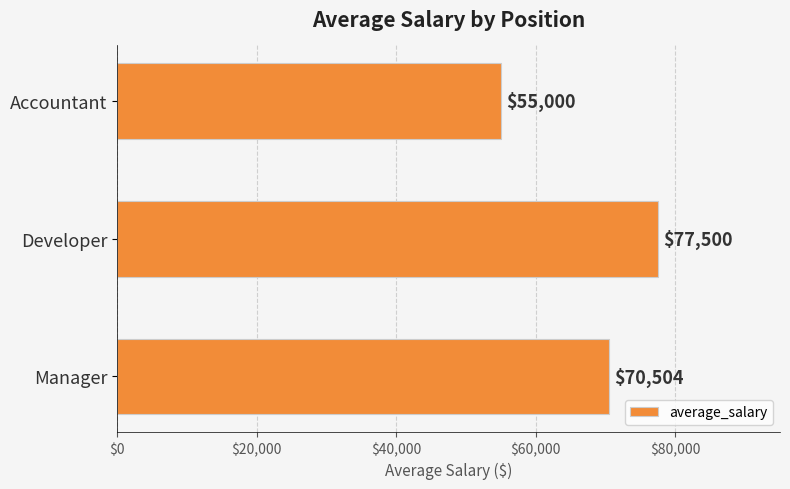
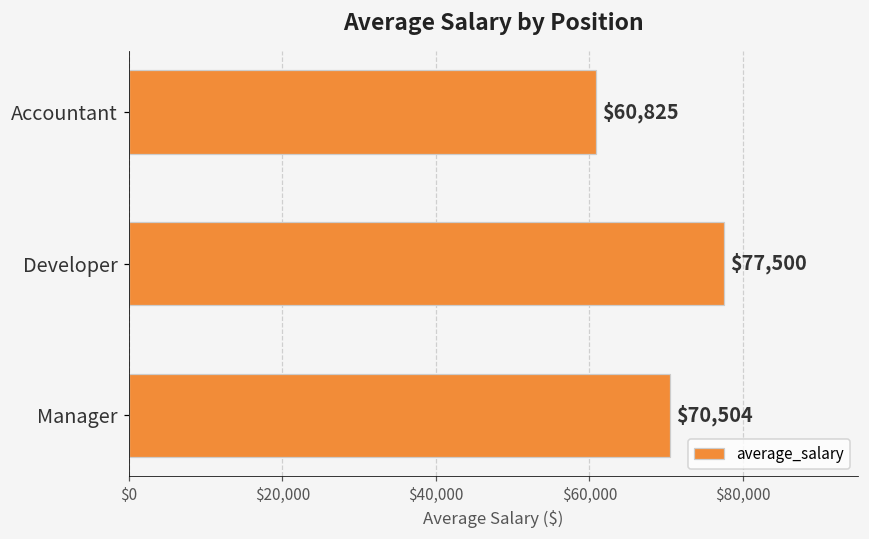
  {
-   "Accountant": "$55,000",
+   "Accountant": "$60,825",
    "Developer": "$77,500",
    "Manager": "$70,504"
  }
